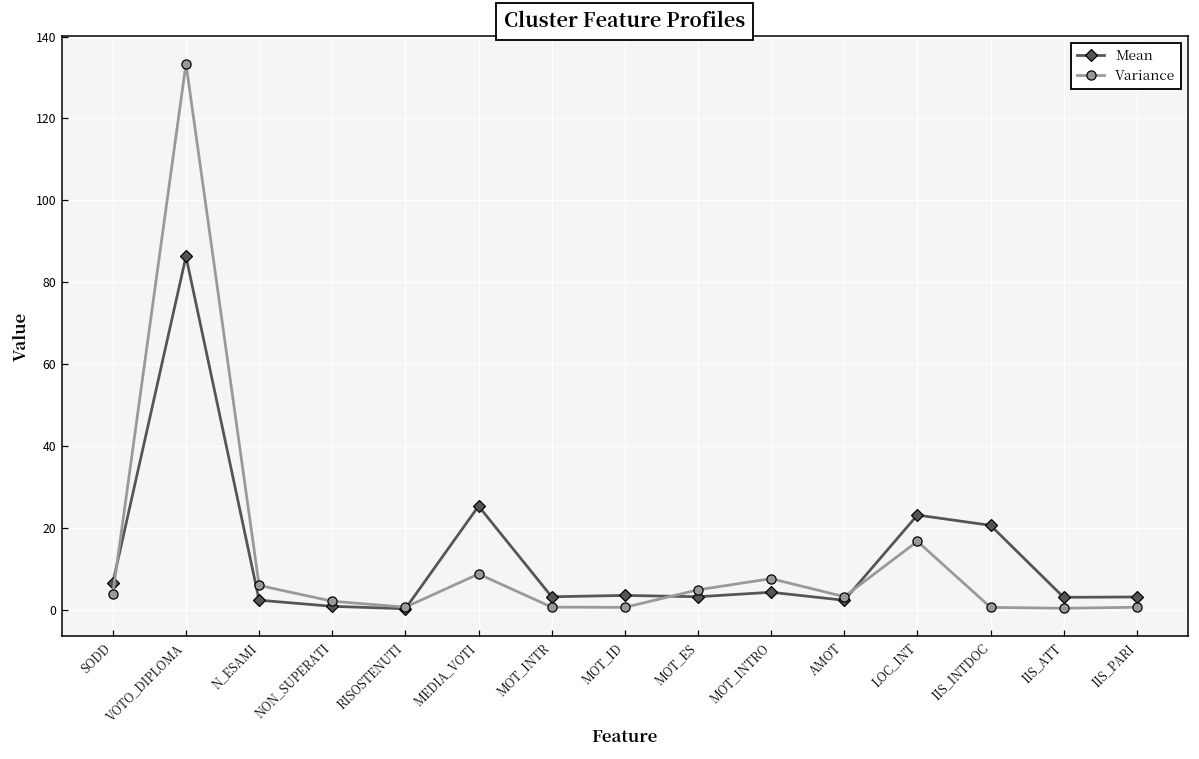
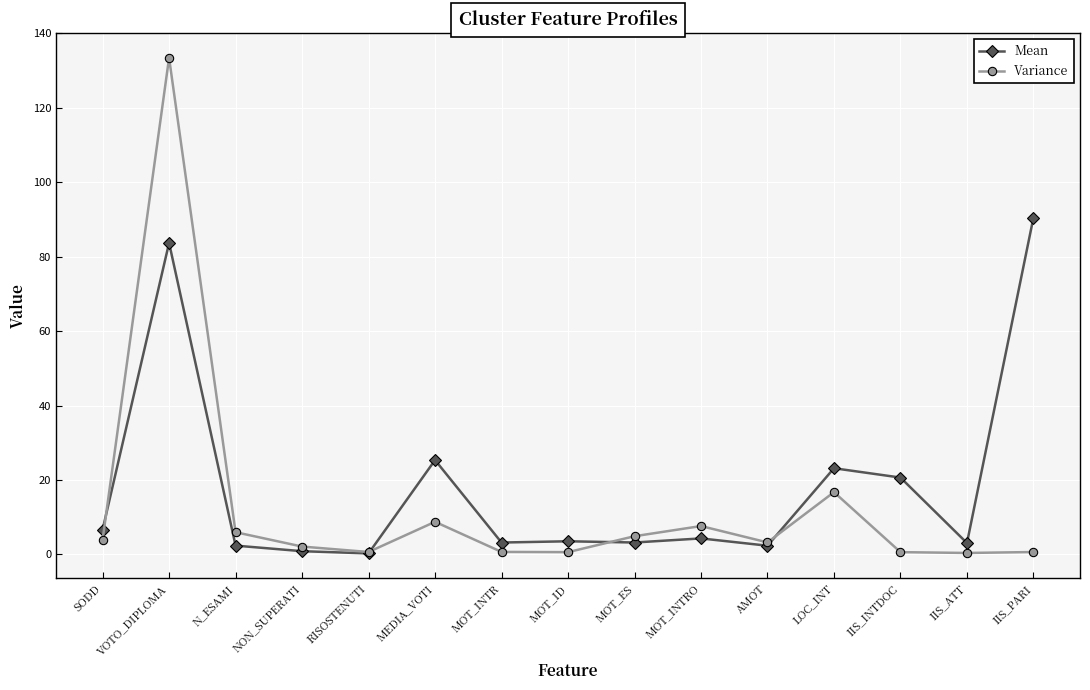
  {
    "Mean": {
      "SODD": 7,
-     "VOTO_DIPLOMA": 86,
+     "VOTO_DIPLOMA": 84,
      "N_ESAMI": 2,
      "NON_SUPERATI": 1,
      "MEDIA_VOTI": 25,
      "MOT_INTR": 3,
      "MOT_ID": 4,
      "MOT_ES": 3,
      "MOT_INTRO": 4,
      "AMOT": 2,
      "LOC_INT": 23,
      "IIS_INTDOC": 21,
      "IIS_ATT": 3,
-     "IIS_PARI": 3
+     "IIS_PARI": 90
    },
    "Variance": {
      "SODD": 4,
      "VOTO_DIPLOMA": 133,
      "N_ESAMI": 6,
      "NON_SUPERATI": 2,
      "MEDIA_VOTI": 9,
      "MOT_INTR": 1,
      "MOT_ID": 1,
      "MOT_ES": 5,
      "MOT_INTRO": 8,
      "AMOT": 3,
      "LOC_INT": 17,
      "IIS_INTDOC": 1,
      "IIS_ATT": 0,
      "IIS_PARI": 1
    }
  }
